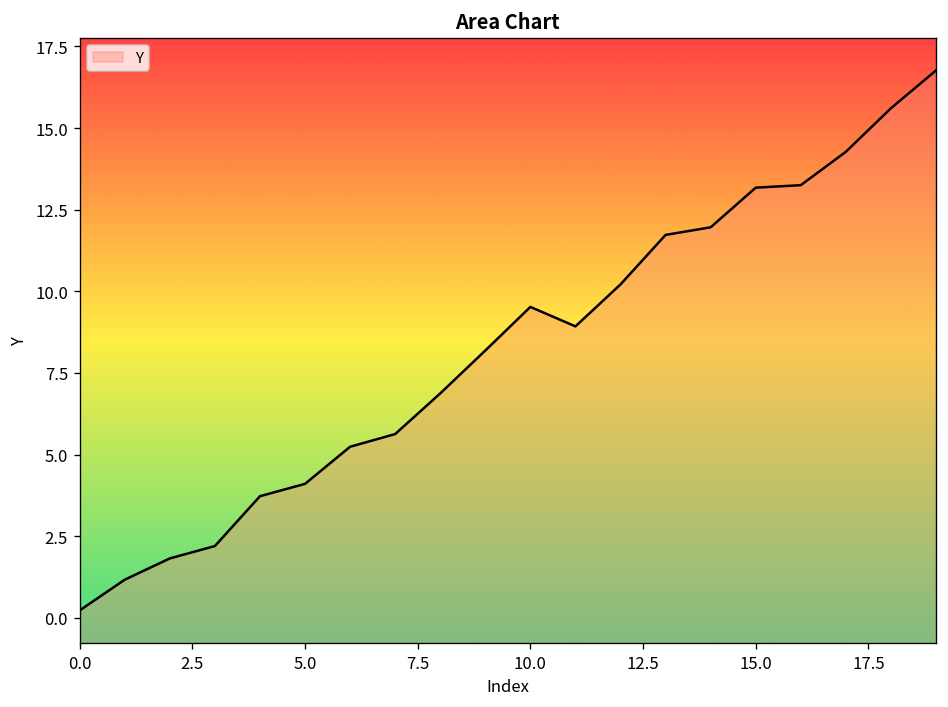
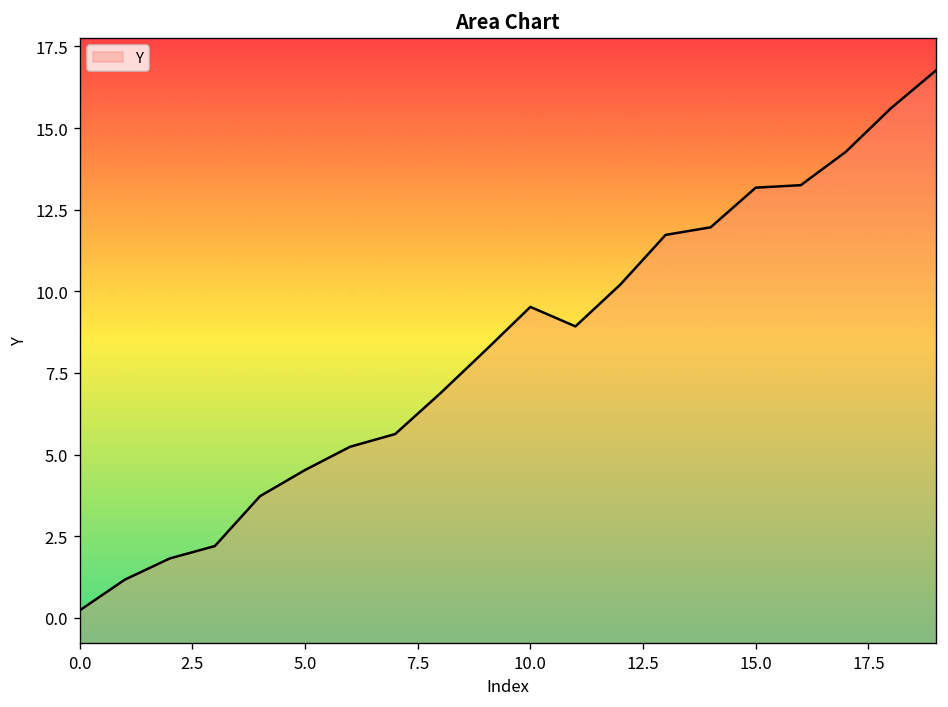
  {
    "0.0": 0.2,
-   "5.0": 4.1,
+   "5.0": 4.5,
    "10.0": 9.5,
    "15.0": 13.2
  }
